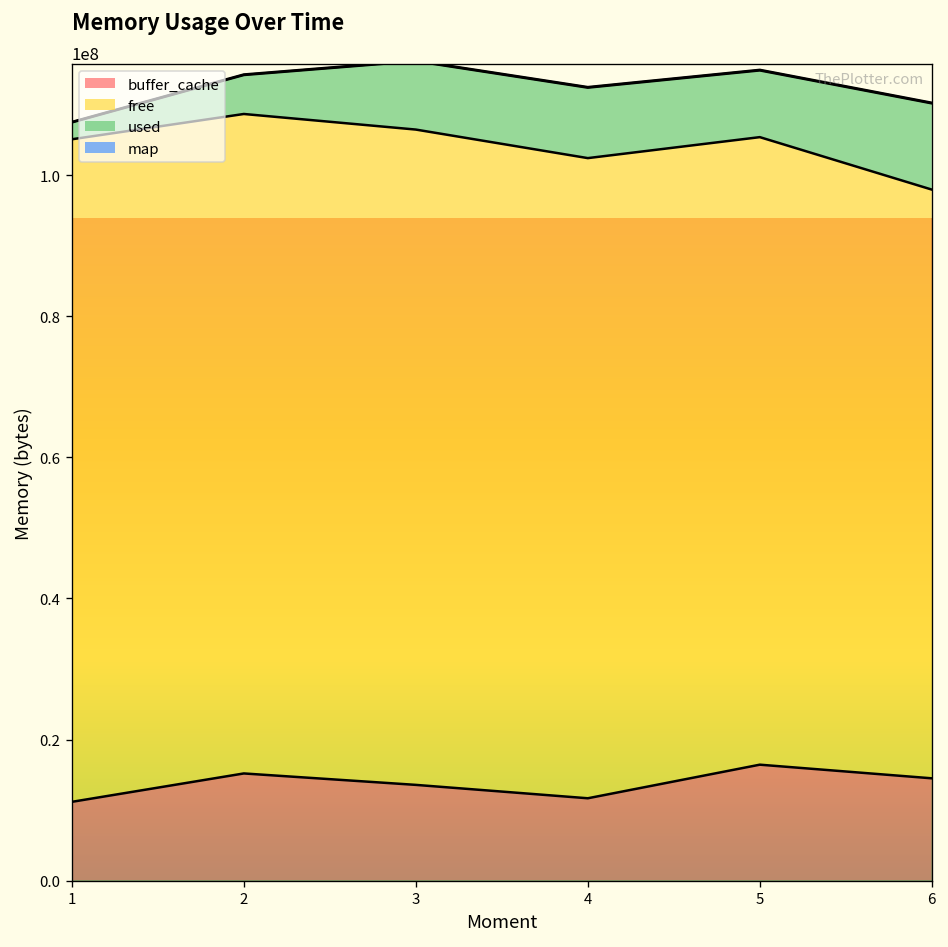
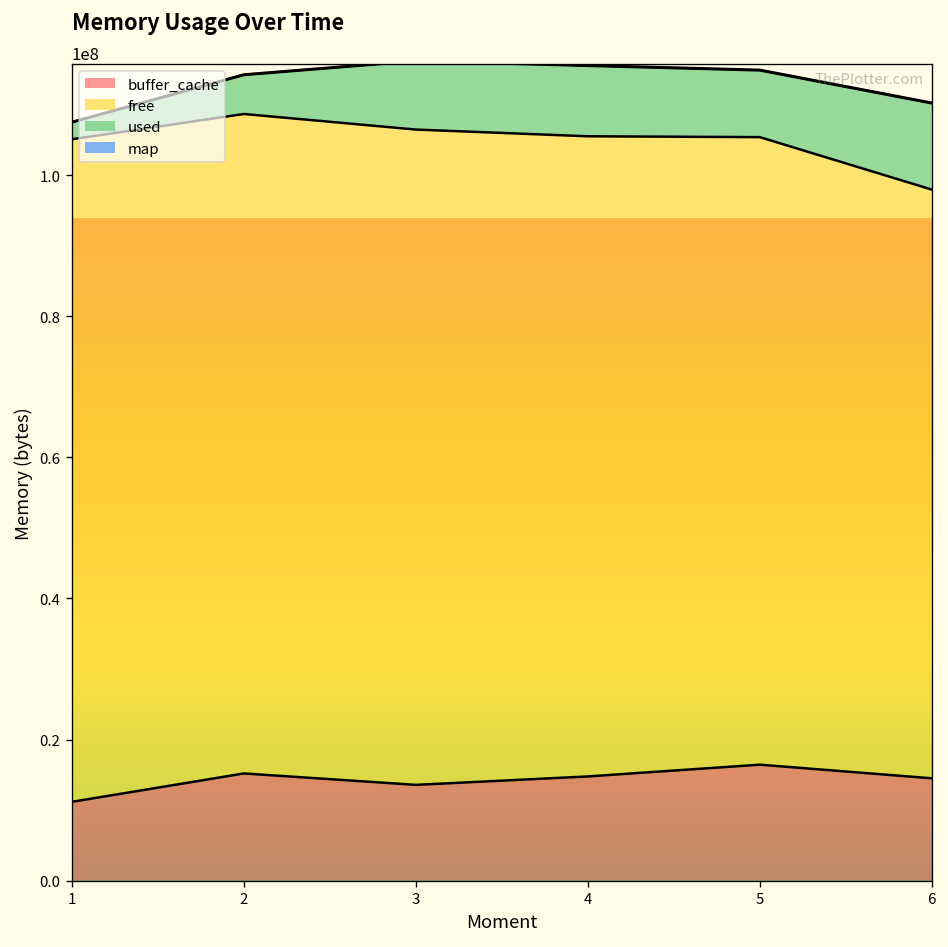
  {
    "buffer_cache": {
      "1": 11000000,
      "2": 15000000,
      "3": 14000000,
-     "4": 12000000,
+     "4": 15000000,
      "5": 16000000,
      "6": 15000000
    },
    "free": {
      "1": 94000000,
      "2": 93000000,
      "3": 93000000,
      "4": 91000000,
      "5": 89000000,
      "6": 83000000
    }
  }
